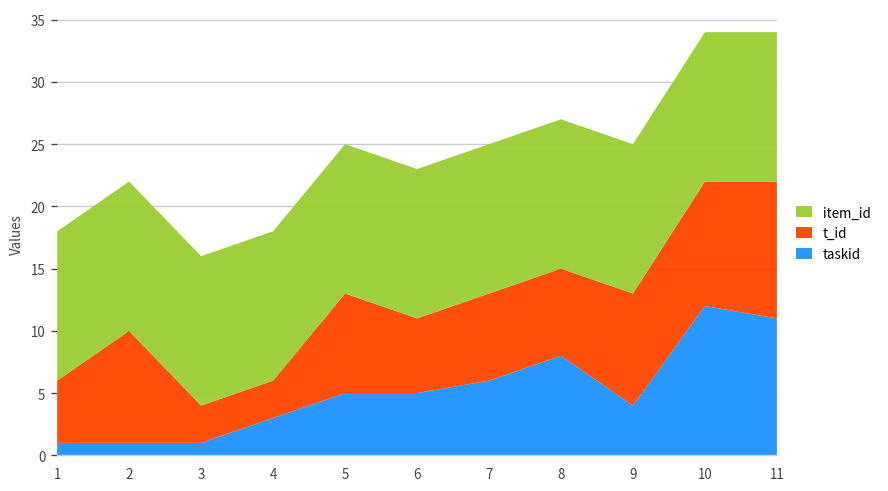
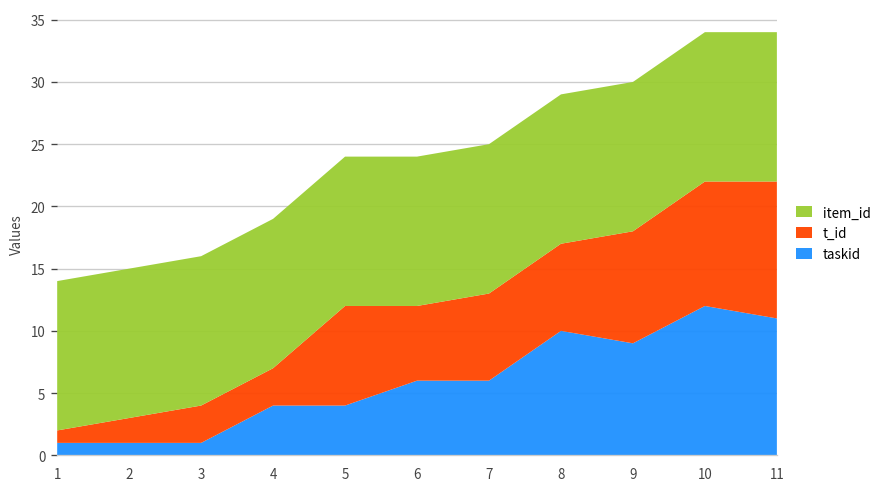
  {
    "taskid": {
      "1": 1,
      "2": 1,
      "3": 1,
-     "4": 3,
-     "5": 5,
-     "6": 5,
+     "4": 4,
+     "5": 4,
+     "6": 6,
      "7": 6,
-     "8": 8,
-     "9": 4,
+     "8": 10,
+     "9": 9,
      "10": 12,
      "11": 11
    },
    "t_id": {
-     "1": 5,
-     "2": 9,
+     "1": 1,
+     "2": 2,
      "3": 3,
      "4": 3,
      "5": 8,
      "6": 6,
      "7": 7,
      "8": 7,
      "9": 9,
      "10": 10,
      "11": 11
    },
    "item_id": {
      "1": 12,
      "2": 12,
      "3": 12,
      "4": 12,
      "5": 12,
      "6": 12,
      "7": 12,
      "8": 12,
      "9": 12,
      "10": 12,
      "11": 12
    }
  }
